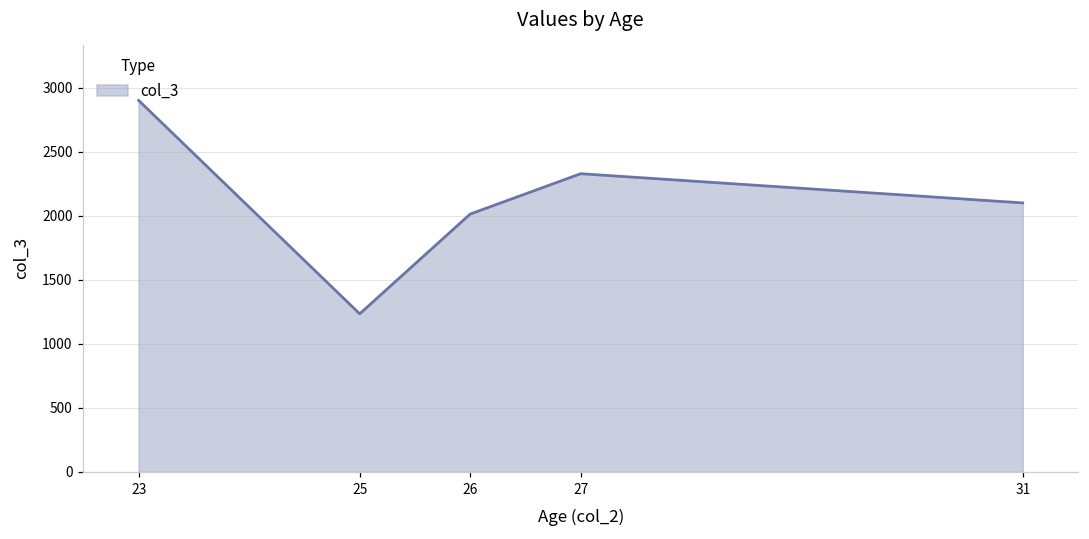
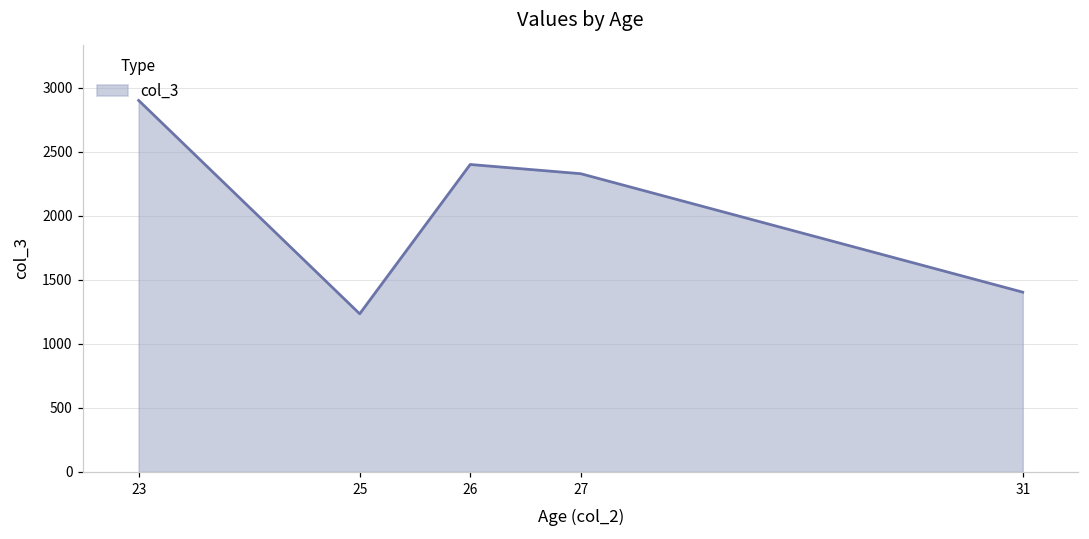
  {
    "23": 2900,
    "25": 1230,
-   "26": 2010,
+   "26": 2400,
    "27": 2330,
-   "31": 2100
+   "31": 1400
  }
